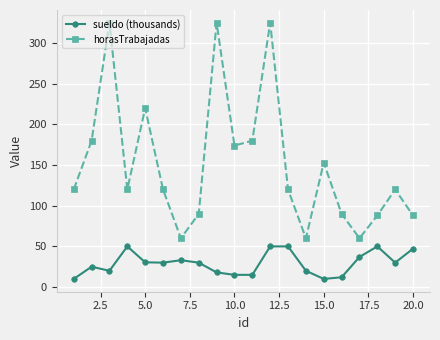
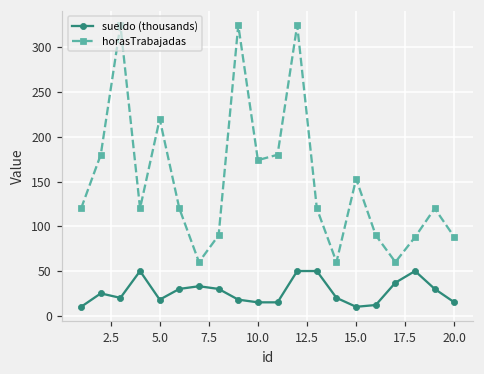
  {
    "sueldo (thousands)": {
-     "5.0": 30,
+     "5.0": 20,
      "10.0": 20,
      "15.0": 10,
-     "20.0": 50
+     "20.0": 20
    },
    "horasTrabajadas": {
      "5.0": 220,
      "10.0": 170,
      "15.0": 150,
      "20.0": 90
    }
  }
